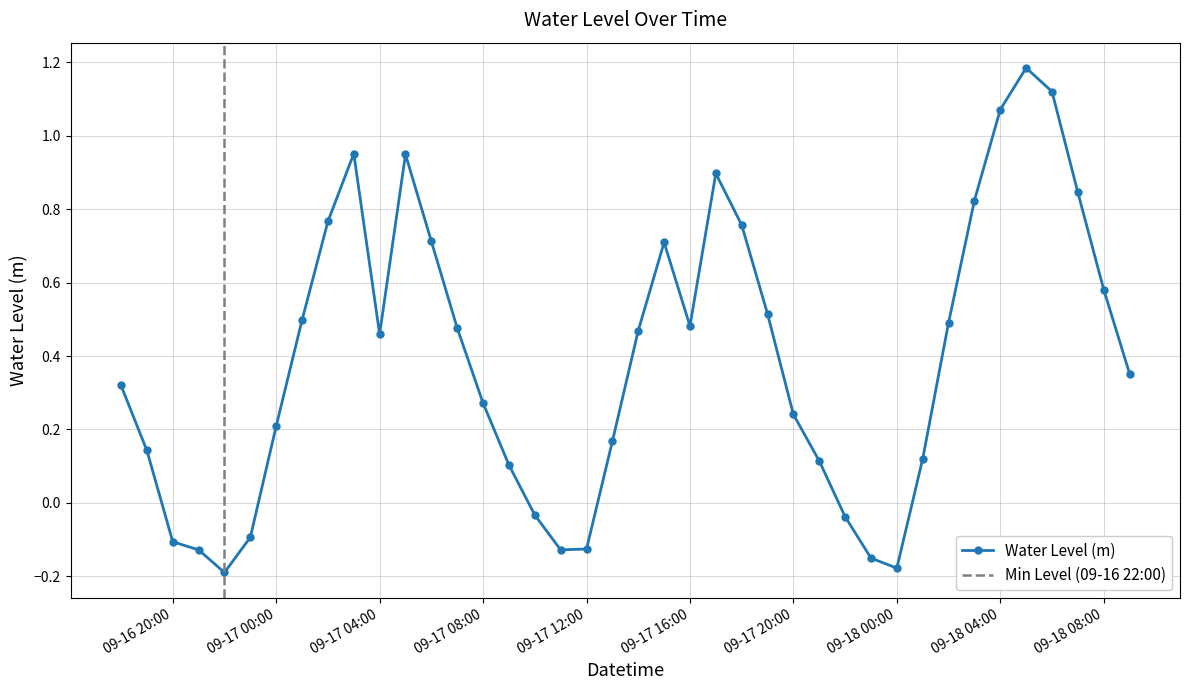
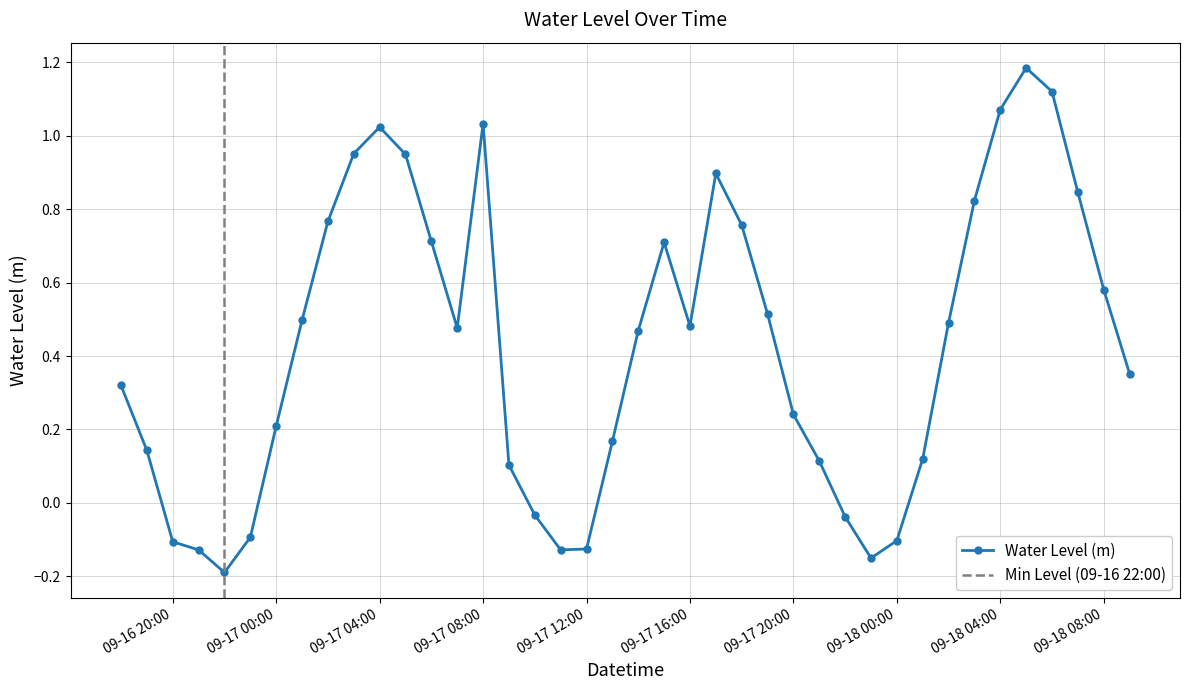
  {
    "09-16 20:00": -0.11,
    "09-17 00:00": 0.21,
-   "09-17 04:00": 0.46,
-   "09-17 08:00": 0.27,
+   "09-17 04:00": 1.02,
+   "09-17 08:00": 1.03,
    "09-17 12:00": -0.13,
    "09-17 16:00": 0.48,
    "09-17 20:00": 0.24,
-   "09-18 00:00": -0.18,
+   "09-18 00:00": -0.10,
    "09-18 04:00": 1.07,
    "09-18 08:00": 0.58
  }
